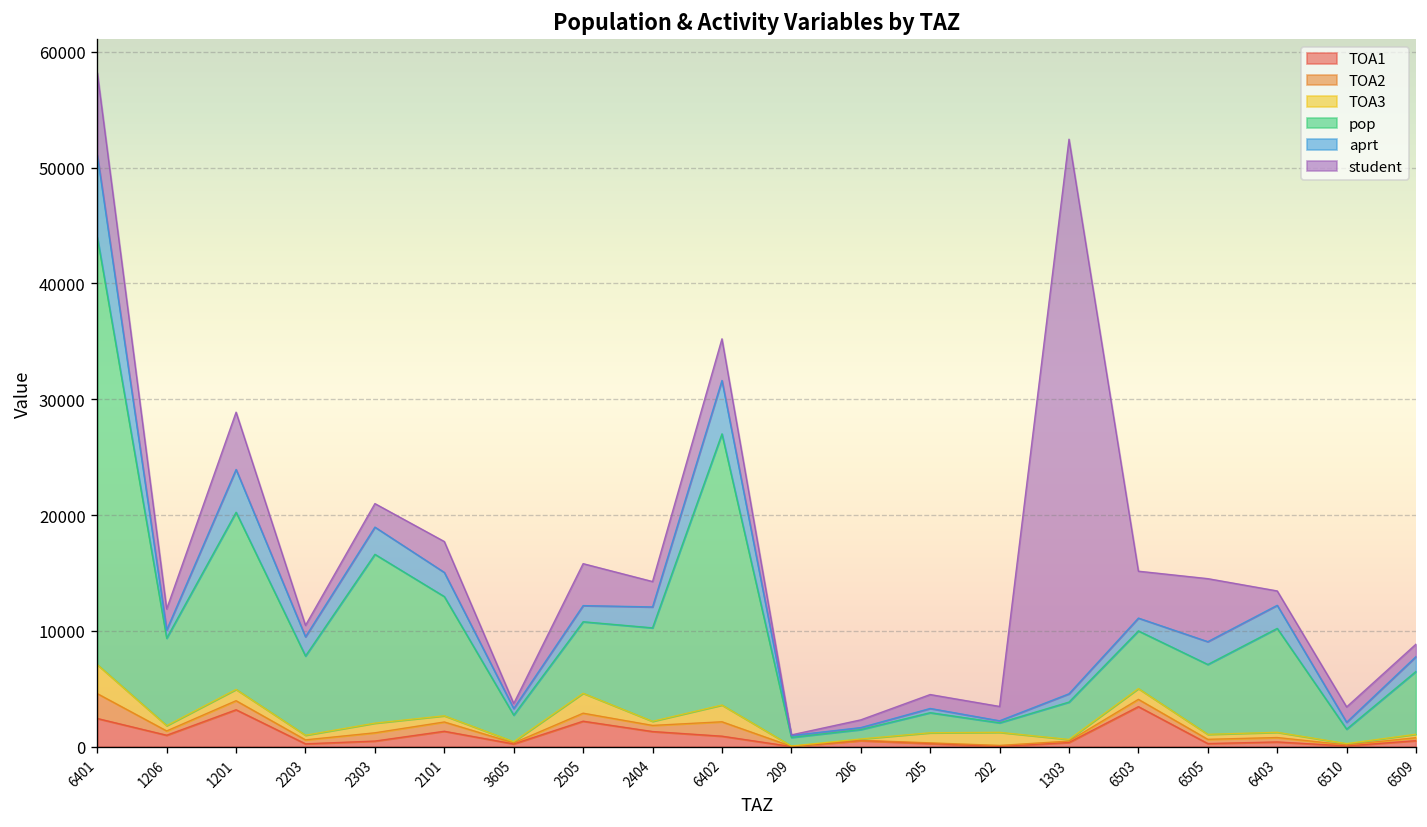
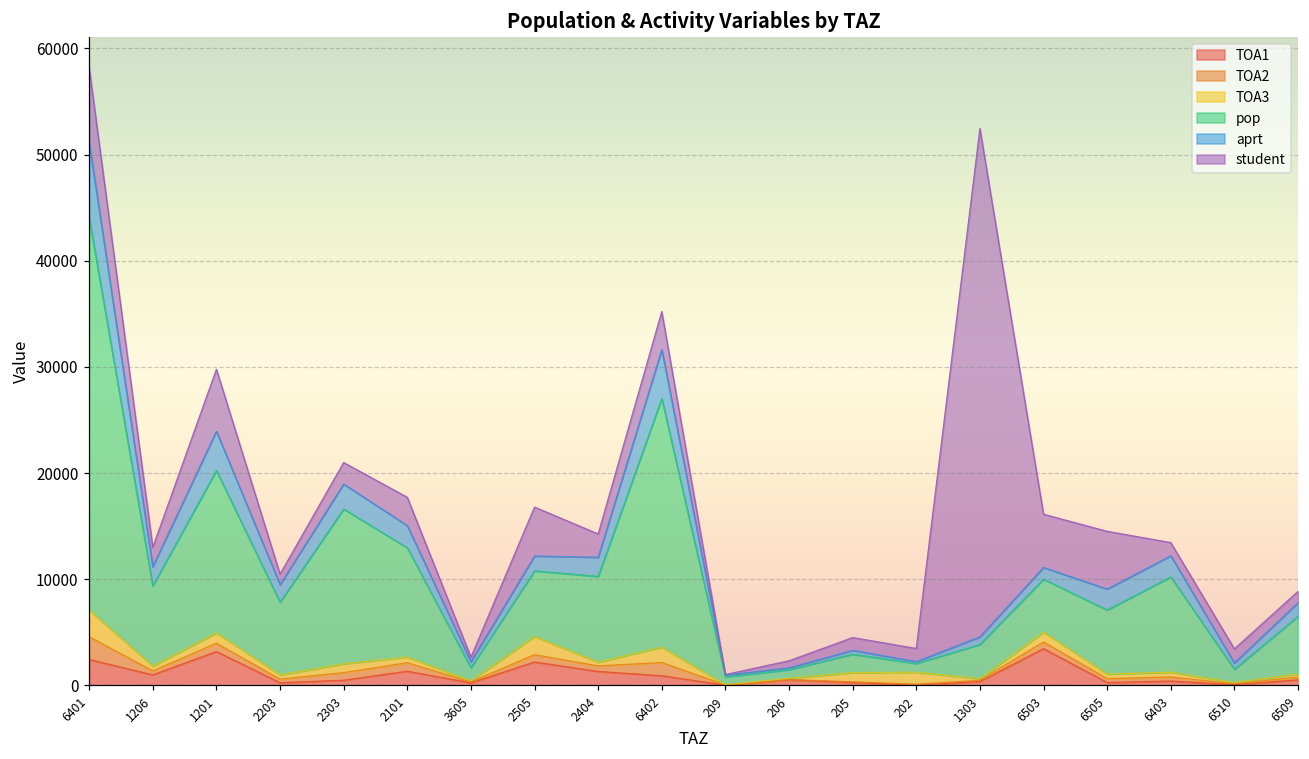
  {
    "TOA3": {
      "6401": 3000,
      "1206": 0,
      "1201": 1000,
      "2203": 0,
      "2303": 1000,
      "2101": 1000,
      "2505": 2000,
      "2404": 0,
      "6402": 1000,
      "205": 1000,
      "202": 1000,
      "6503": 1000,
      "6505": 0,
      "6403": 0,
      "6509": 0
    },
    "pop": {
      "6401": 37000,
      "1206": 8000,
      "1201": 15000,
      "2203": 7000,
      "2303": 15000,
      "2101": 10000,
-     "3605": 2000,
+     "3605": 1000,
      "2505": 6000,
      "2404": 8000,
      "6402": 23000,
      "205": 2000,
      "1303": 3000,
      "6503": 5000,
      "6505": 6000,
      "6403": 9000,
      "6510": 1000,
      "6509": 5000
    },
    "aprt": {
      "6401": 7000,
-     "1206": 1000,
+     "1206": 2000,
      "1201": 4000,
      "2203": 2000,
      "2303": 2000,
      "2101": 2000,
      "3605": 1000,
      "2505": 1000,
      "2404": 2000,
      "6402": 5000,
      "205": 0,
      "1303": 1000,
      "6503": 1000,
      "6505": 2000,
      "6403": 2000,
      "6510": 1000,
      "6509": 1000
    },
    "student": {
      "6401": 7000,
      "1206": 2000,
-     "1201": 5000,
+     "1201": 6000,
      "2203": 1000,
      "2303": 2000,
      "2101": 3000,
      "3605": 0,
-     "2505": 4000,
+     "2505": 5000,
      "2404": 2000,
      "6402": 4000,
      "206": 1000,
      "205": 1000,
      "202": 1000,
      "1303": 48000,
-     "6503": 4000,
+     "6503": 5000,
      "6505": 5000,
      "6403": 1000,
      "6510": 1000,
      "6509": 1000
    }
  }
